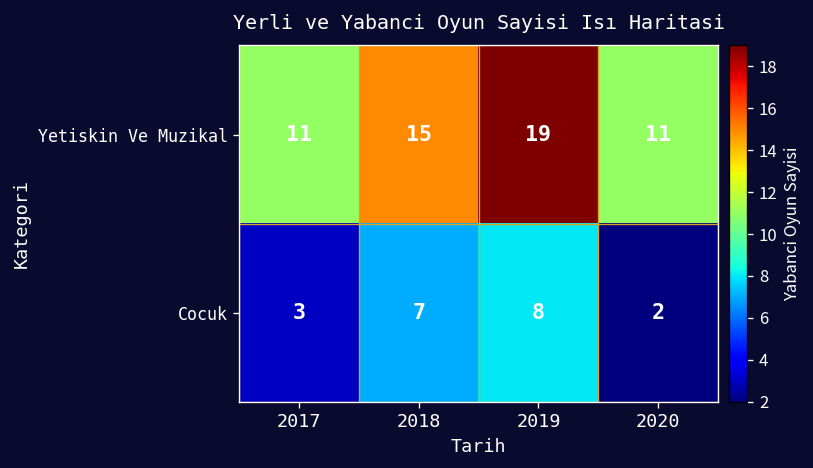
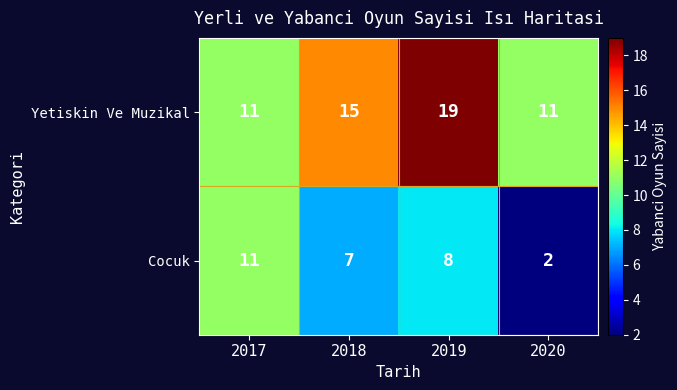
  {
    "Yetiskin Ve Muzikal": {
      "2017": 11,
      "2018": 15,
      "2019": 19,
      "2020": 11
    },
    "Cocuk": {
-     "2017": 3,
+     "2017": 11,
      "2018": 7,
      "2019": 8,
      "2020": 2
    }
  }
